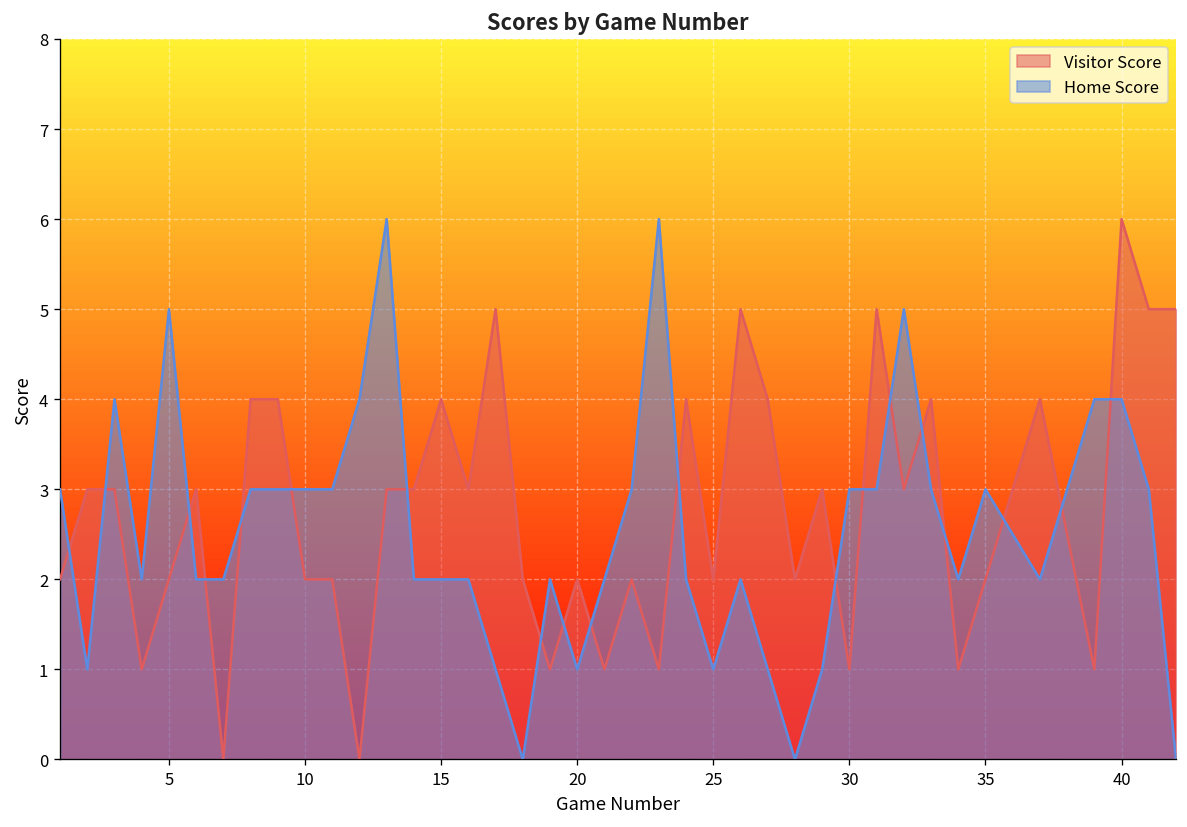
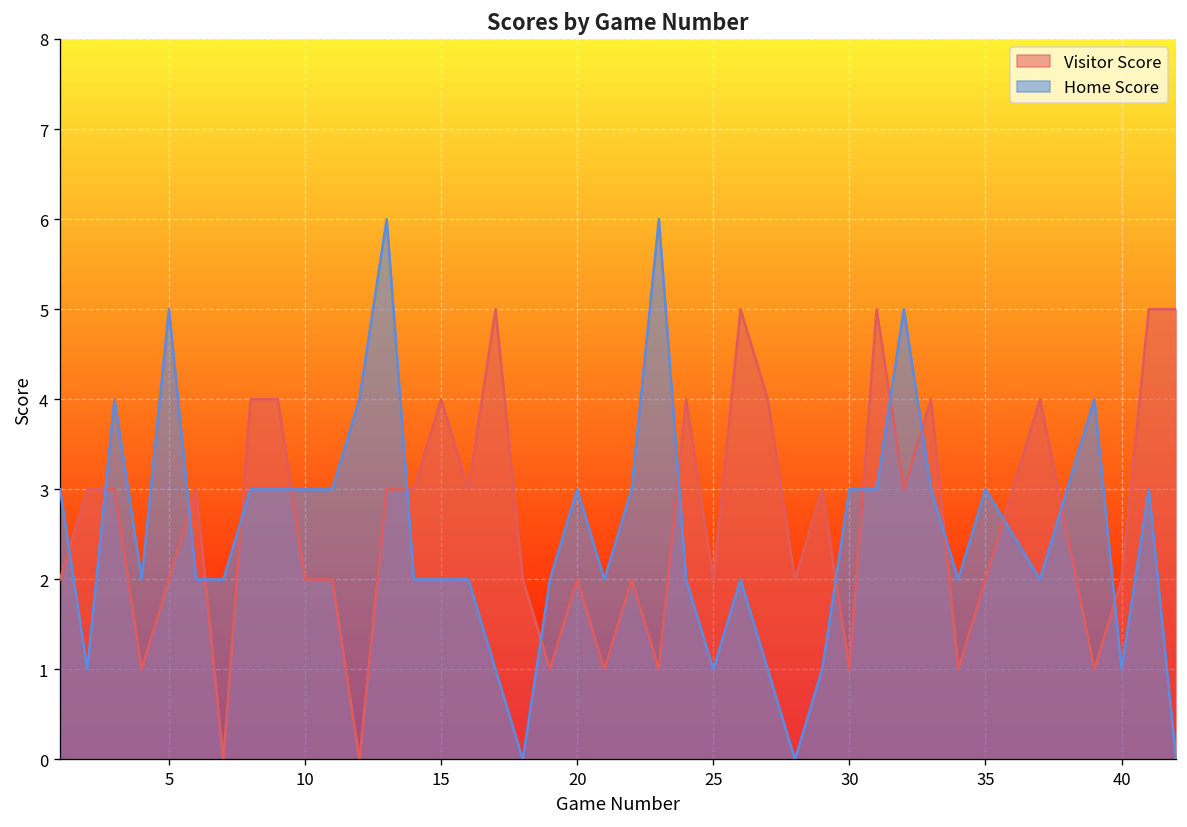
  {
    "Visitor Score": {
      "5": 2,
      "10": 2,
      "15": 4,
      "20": 2,
      "25": 2,
      "30": 1,
      "35": 2,
-     "40": 6
+     "40": 2
    },
    "Home Score": {
      "5": 5,
      "10": 3,
      "15": 2,
-     "20": 1,
+     "20": 3,
      "25": 1,
      "30": 3,
      "35": 3,
-     "40": 4
+     "40": 1
    }
  }
